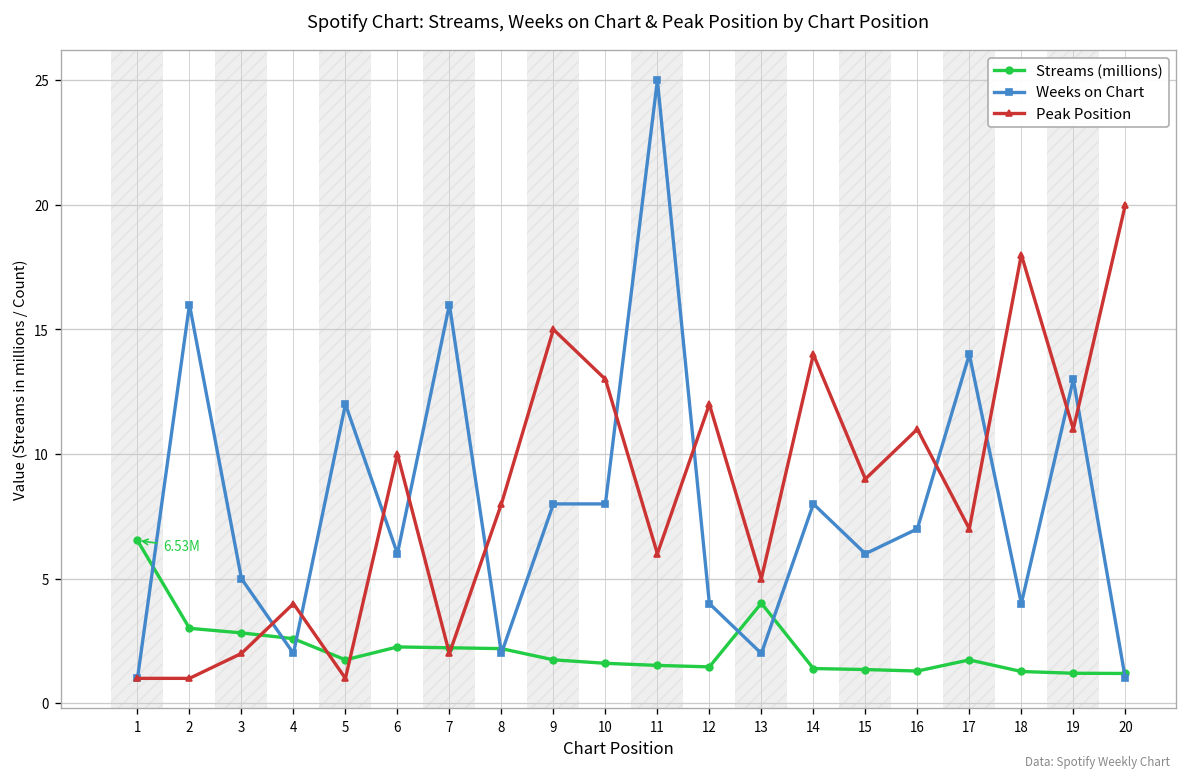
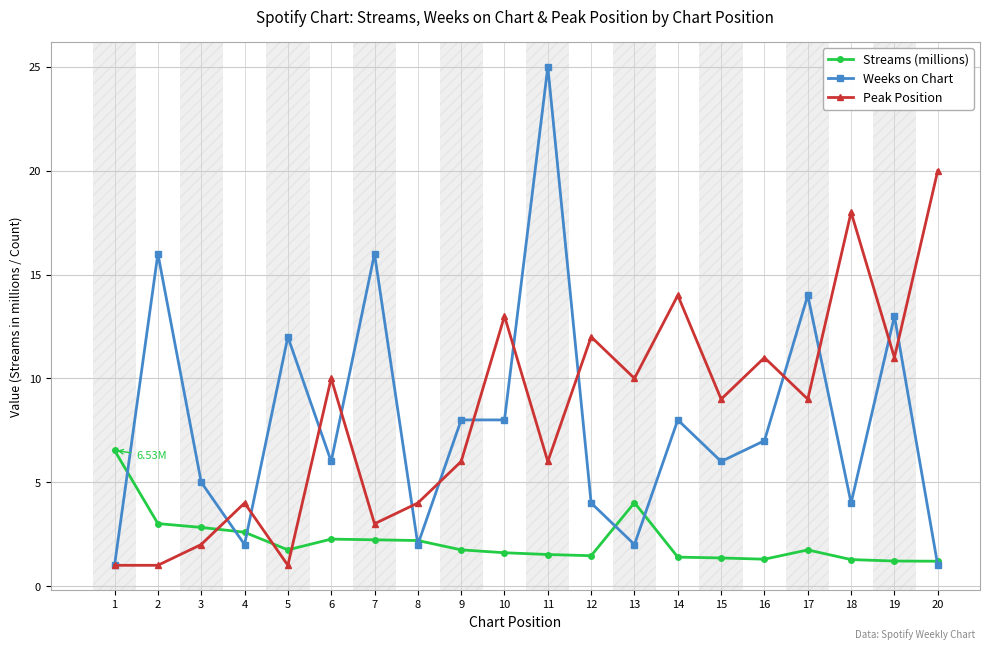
  {
    "Streams (millions)": {
      "1": "6.53M"
    },
    "Weeks on Chart": {
      "2": "16",
      "3": "5",
      "4": "2",
      "5": "12",
      "6": "6",
      "7": "16",
      "8": "2",
      "9": "8",
      "10": "8",
      "11": "25",
      "12": "4",
      "13": "2",
      "14": "8",
      "15": "6",
      "16": "7",
      "17": "14",
      "18": "4",
      "19": "13",
      "20": "1"
    },
    "Peak Position": {
      "2": "1",
      "3": "2",
      "4": "4",
      "5": "1",
      "6": "10",
-     "7": "2",
-     "8": "8",
-     "9": "15",
+     "7": "3",
+     "8": "4",
+     "9": "6",
      "10": "13",
      "11": "6",
      "12": "12",
-     "13": "5",
+     "13": "10",
      "14": "14",
      "15": "9",
      "16": "11",
-     "17": "7",
+     "17": "9",
      "18": "18",
      "19": "11",
      "20": "20"
    }
  }
